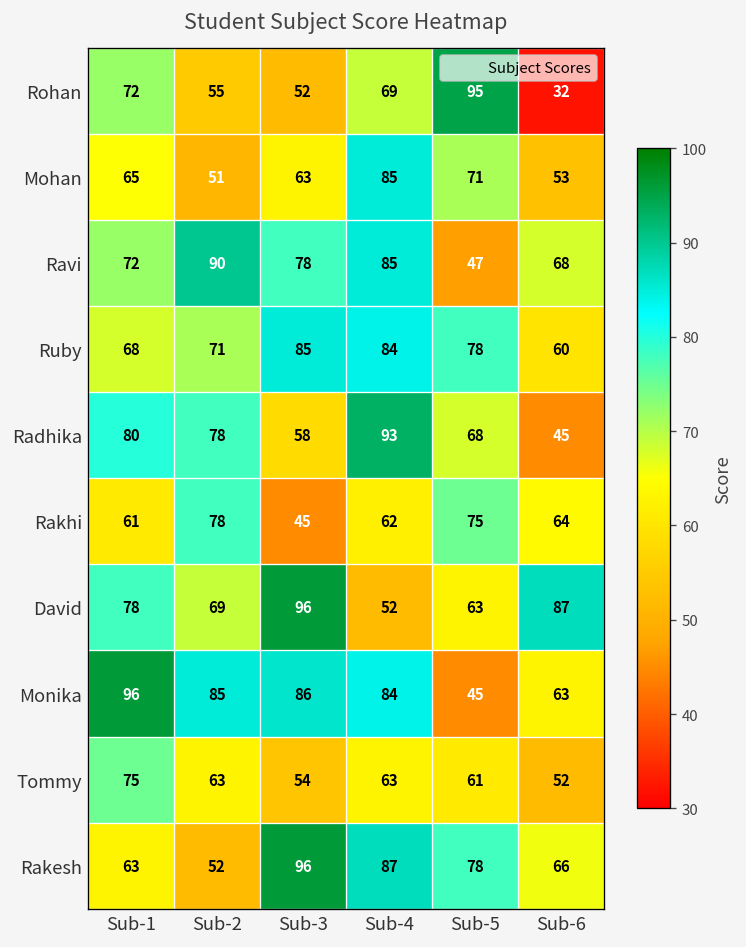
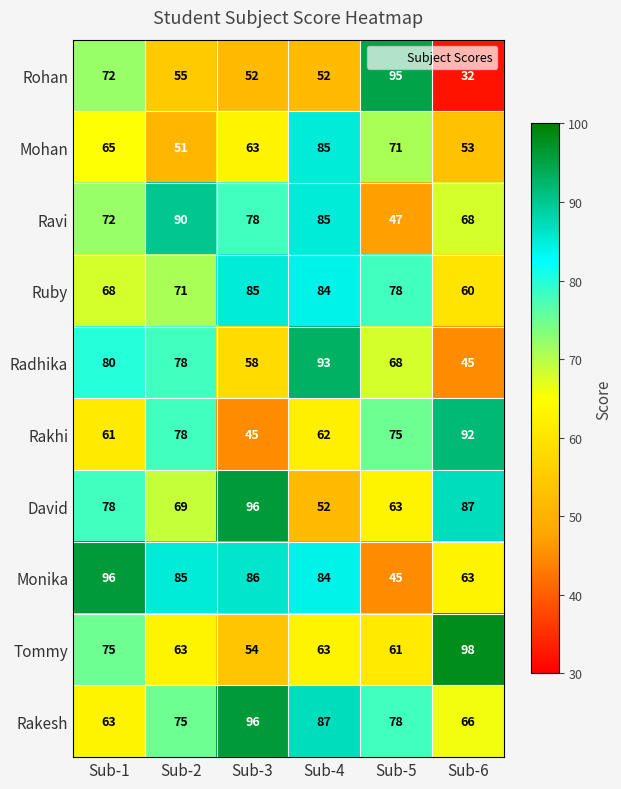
  {
    "Rohan": {
      "Sub-1": 72,
      "Sub-2": 55,
      "Sub-3": 52,
-     "Sub-4": 69,
+     "Sub-4": 52,
      "Sub-5": 95,
      "Sub-6": 32
    },
    "Mohan": {
      "Sub-1": 65,
      "Sub-2": 51,
      "Sub-3": 63,
      "Sub-4": 85,
      "Sub-5": 71,
      "Sub-6": 53
    },
    "Ravi": {
      "Sub-1": 72,
      "Sub-2": 90,
      "Sub-3": 78,
      "Sub-4": 85,
      "Sub-5": 47,
      "Sub-6": 68
    },
    "Ruby": {
      "Sub-1": 68,
      "Sub-2": 71,
      "Sub-3": 85,
      "Sub-4": 84,
      "Sub-5": 78,
      "Sub-6": 60
    },
    "Radhika": {
      "Sub-1": 80,
      "Sub-2": 78,
      "Sub-3": 58,
      "Sub-4": 93,
      "Sub-5": 68,
      "Sub-6": 45
    },
    "Rakhi": {
      "Sub-1": 61,
      "Sub-2": 78,
      "Sub-3": 45,
      "Sub-4": 62,
      "Sub-5": 75,
-     "Sub-6": 64
+     "Sub-6": 92
    },
    "David": {
      "Sub-1": 78,
      "Sub-2": 69,
      "Sub-3": 96,
      "Sub-4": 52,
      "Sub-5": 63,
      "Sub-6": 87
    },
    "Monika": {
      "Sub-1": 96,
      "Sub-2": 85,
      "Sub-3": 86,
      "Sub-4": 84,
      "Sub-5": 45,
      "Sub-6": 63
    },
    "Tommy": {
      "Sub-1": 75,
      "Sub-2": 63,
      "Sub-3": 54,
      "Sub-4": 63,
      "Sub-5": 61,
-     "Sub-6": 52
+     "Sub-6": 98
    },
    "Rakesh": {
      "Sub-1": 63,
-     "Sub-2": 52,
+     "Sub-2": 75,
      "Sub-3": 96,
      "Sub-4": 87,
      "Sub-5": 78,
      "Sub-6": 66
    }
  }
